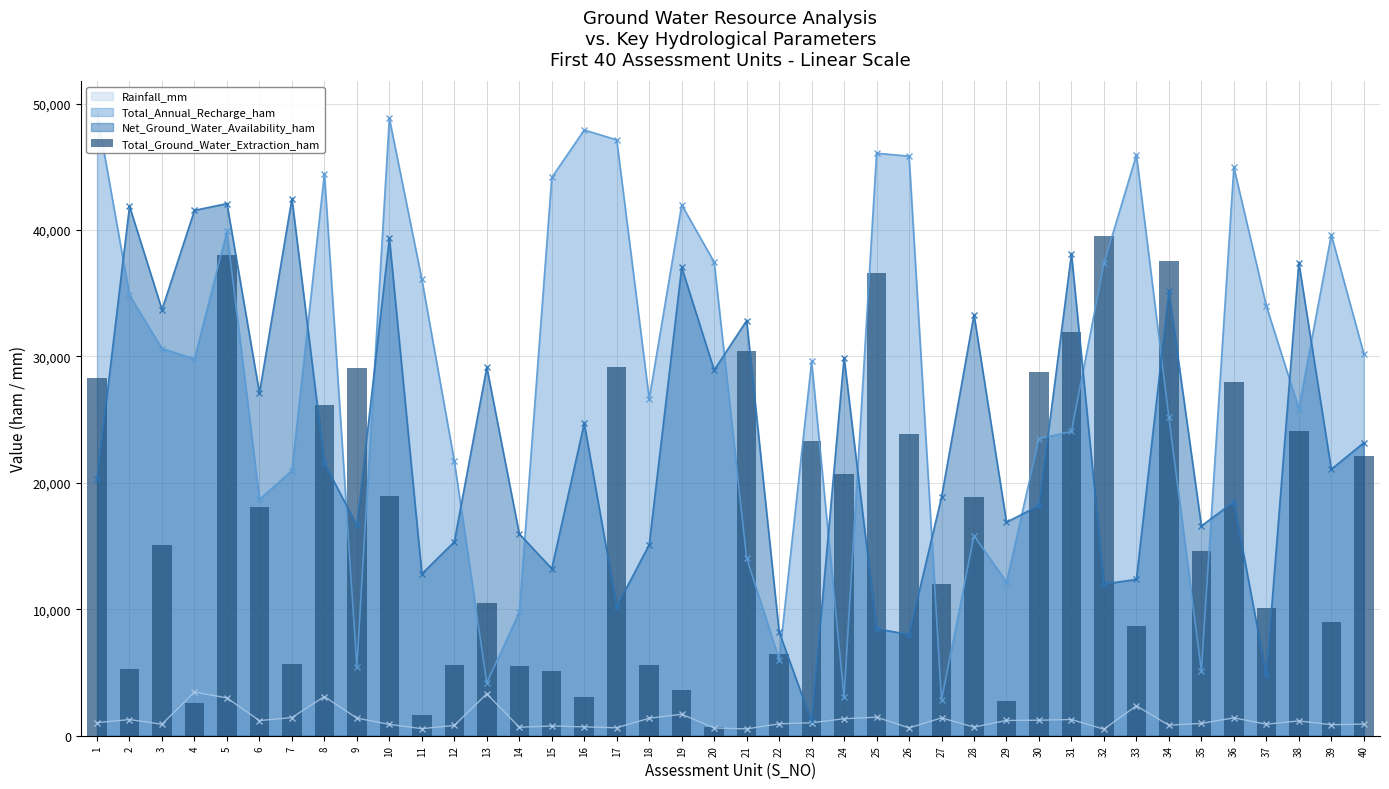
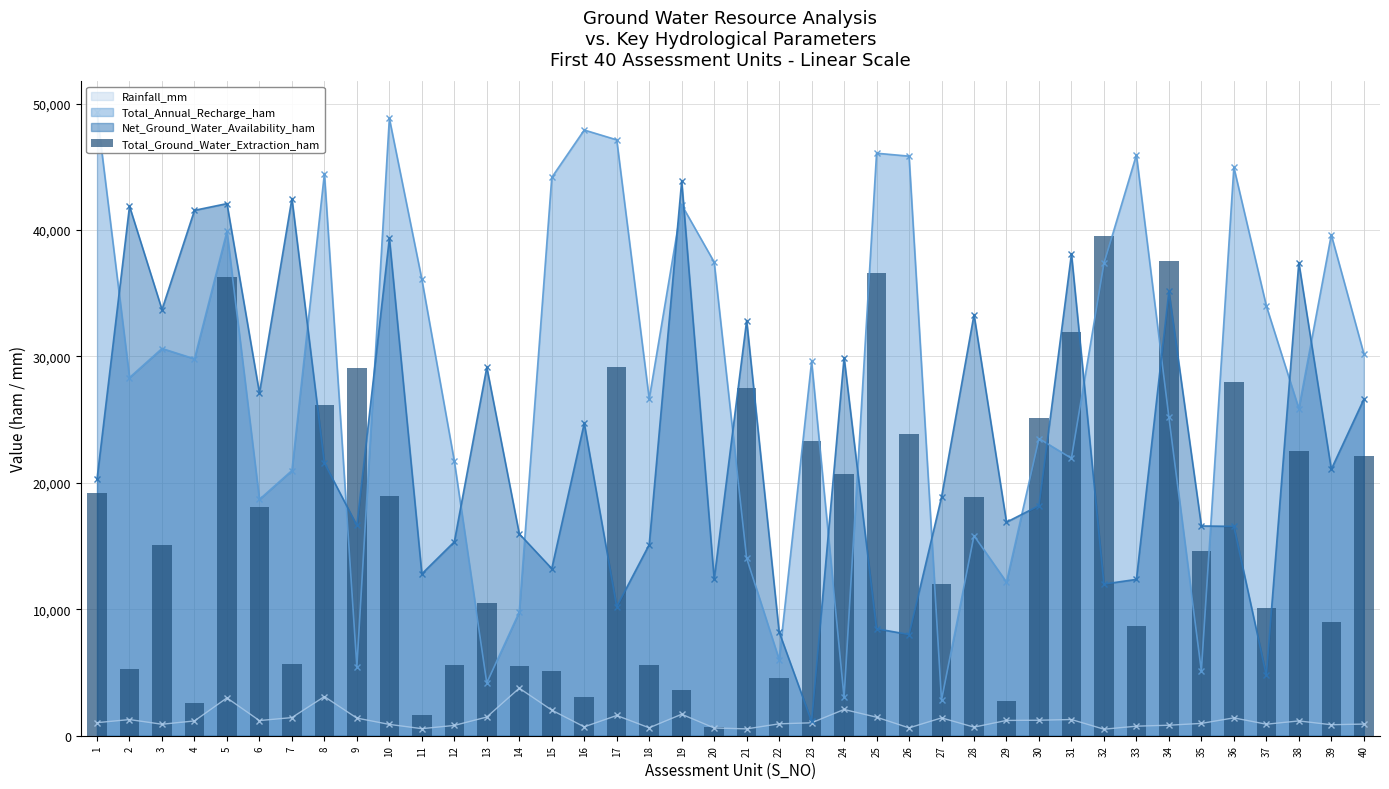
  {
    "Total_Ground_Water_Extraction_ham": {
-     "1": "28,300",
+     "1": "19,200",
      "2": "5,300",
      "3": "15,100",
      "4": "2,600",
-     "5": "38,000",
+     "5": "36,300",
      "6": "18,100",
      "7": "5,600",
      "8": "26,200",
      "9": "29,100",
      "10": "19,000",
      "11": "1,600",
      "12": "5,600",
      "13": "10,500",
      "14": "5,500",
      "15": "5,200",
      "16": "3,100",
      "17": "29,200",
      "18": "5,600",
      "19": "3,600",
      "20": "700",
-     "21": "30,400",
-     "22": "6,500",
+     "21": "27,500",
+     "22": "4,600",
      "23": "23,300",
      "24": "20,700",
      "25": "36,600",
      "26": "23,900",
      "27": "12,000",
      "28": "18,900",
      "29": "2,700",
-     "30": "28,700",
+     "30": "25,200",
      "31": "31,900",
      "32": "39,500",
      "33": "8,700",
      "34": "37,600",
      "35": "14,600",
      "36": "28,000",
      "37": "10,100",
-     "38": "24,100",
+     "38": "22,500",
      "39": "9,000",
      "40": "22,100"
    },
    "Rainfall_mm": {
      "1": "1,000",
      "2": "1,300",
      "3": "900",
-     "4": "3,500",
+     "4": "1,200",
      "5": "3,000",
      "6": "1,200",
      "7": "1,400",
      "8": "3,100",
      "9": "1,400",
      "10": "900",
      "11": "600",
      "12": "800",
-     "13": "3,300",
-     "14": "700",
-     "15": "800",
+     "13": "1,500",
+     "14": "3,800",
+     "15": "2,000",
      "16": "700",
-     "17": "600",
-     "18": "1,400",
+     "17": "1,600",
+     "18": "600",
      "19": "1,700",
      "20": "600",
      "21": "500",
      "22": "900",
-     "24": "1,300",
+     "24": "2,100",
      "25": "1,500",
      "26": "600",
      "27": "1,400",
      "28": "700",
      "29": "1,200",
      "30": "1,200",
      "31": "1,300",
      "32": "500",
-     "33": "2,400",
+     "33": "800",
      "34": "800",
      "35": "1,000",
      "36": "1,400",
      "37": "900",
      "38": "1,200",
      "39": "900",
      "40": "900"
    },
    "Total_Annual_Recharge_ham": {
-     "2": "34,800",
+     "2": "28,300",
      "3": "30,600",
      "4": "29,800",
      "5": "39,900",
      "6": "18,700",
      "7": "21,000",
      "8": "44,500",
      "9": "5,500",
      "10": "48,800",
      "11": "36,100",
      "12": "21,700",
      "13": "4,200",
      "14": "9,800",
      "15": "44,200",
      "16": "47,900",
      "17": "47,100",
      "18": "26,700",
      "19": "42,000",
      "20": "37,500",
      "21": "14,100",
      "22": "6,000",
      "23": "29,600",
      "24": "3,000",
      "25": "46,100",
      "26": "45,800",
      "27": "2,800",
      "28": "15,800",
      "29": "12,200",
      "30": "23,500",
-     "31": "24,100",
+     "31": "21,900",
      "32": "37,400",
      "33": "45,900",
      "34": "25,200",
      "35": "5,100",
      "36": "45,000",
      "37": "34,000",
      "38": "25,900",
      "39": "39,600",
      "40": "30,200"
    },
    "Net_Ground_Water_Availability_ham": {
      "1": "20,300",
      "2": "41,900",
      "3": "33,700",
      "4": "41,600",
      "5": "42,100",
      "6": "27,100",
      "7": "42,500",
      "8": "21,600",
      "9": "16,600",
      "10": "39,400",
      "11": "12,800",
      "12": "15,300",
      "13": "29,100",
      "14": "16,000",
      "15": "13,200",
      "16": "24,700",
      "17": "10,200",
      "18": "15,100",
-     "19": "37,100",
-     "20": "28,900",
+     "19": "43,900",
+     "20": "12,400",
      "21": "32,800",
      "22": "8,200",
      "24": "29,900",
      "25": "8,500",
      "26": "8,000",
      "27": "18,900",
      "28": "33,300",
      "29": "16,900",
      "30": "18,200",
      "31": "38,100",
      "32": "12,000",
      "33": "12,400",
      "34": "35,200",
      "35": "16,600",
-     "36": "18,500",
+     "36": "16,600",
      "37": "4,800",
      "38": "37,400",
      "39": "21,100",
-     "40": "23,200"
+     "40": "26,600"
    }
  }
